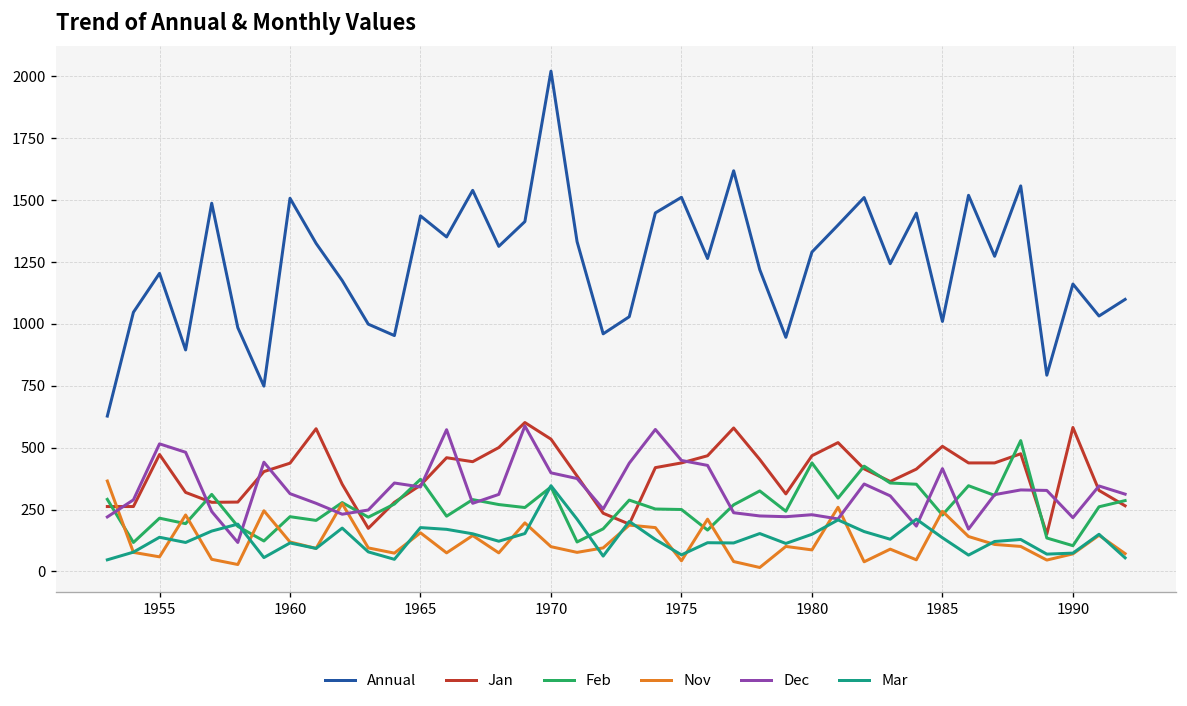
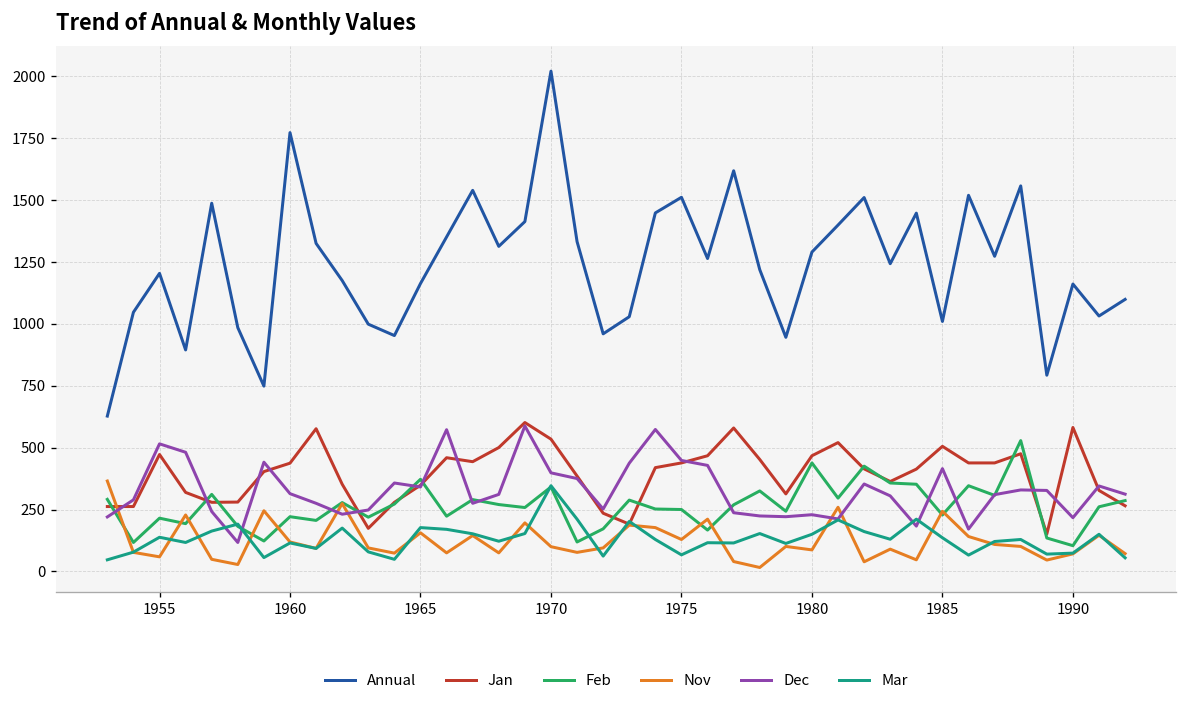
  {
    "Annual": {
      "1955": 1200,
-     "1960": 1510,
-     "1965": 1440,
+     "1960": 1770,
+     "1965": 1160,
      "1970": 2020,
      "1975": 1510,
      "1980": 1290,
      "1985": 1010,
      "1990": 1160
    },
    "Jan": {
      "1955": 470,
      "1960": 440,
      "1970": 530,
      "1980": 470,
      "1985": 510,
      "1990": 580
    },
    "Nov": {
      "1955": 60,
      "1965": 160,
      "1970": 100,
-     "1975": 40,
+     "1975": 130,
      "1980": 90,
      "1985": 240
    },
    "Dec": {
      "1955": 520,
      "1960": 310,
      "1970": 400,
      "1980": 230,
      "1985": 420,
      "1990": 220
    }
  }
